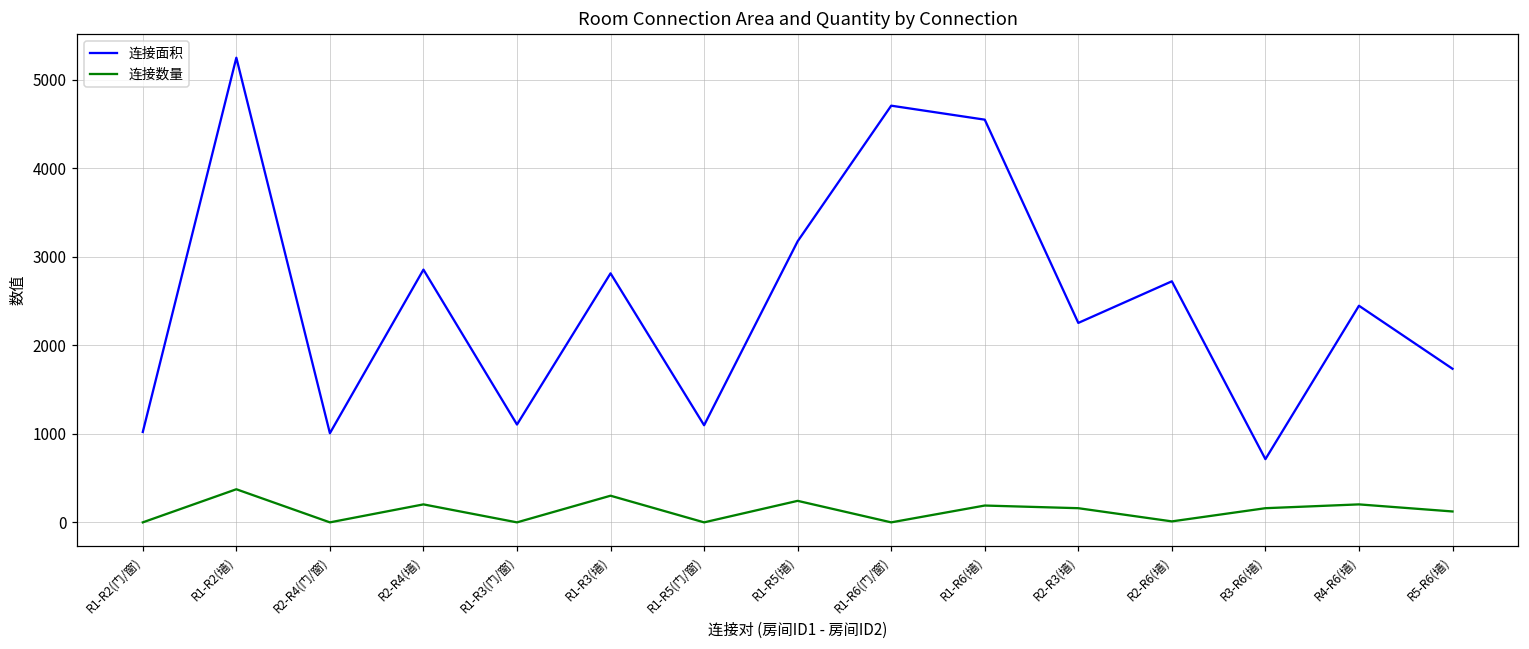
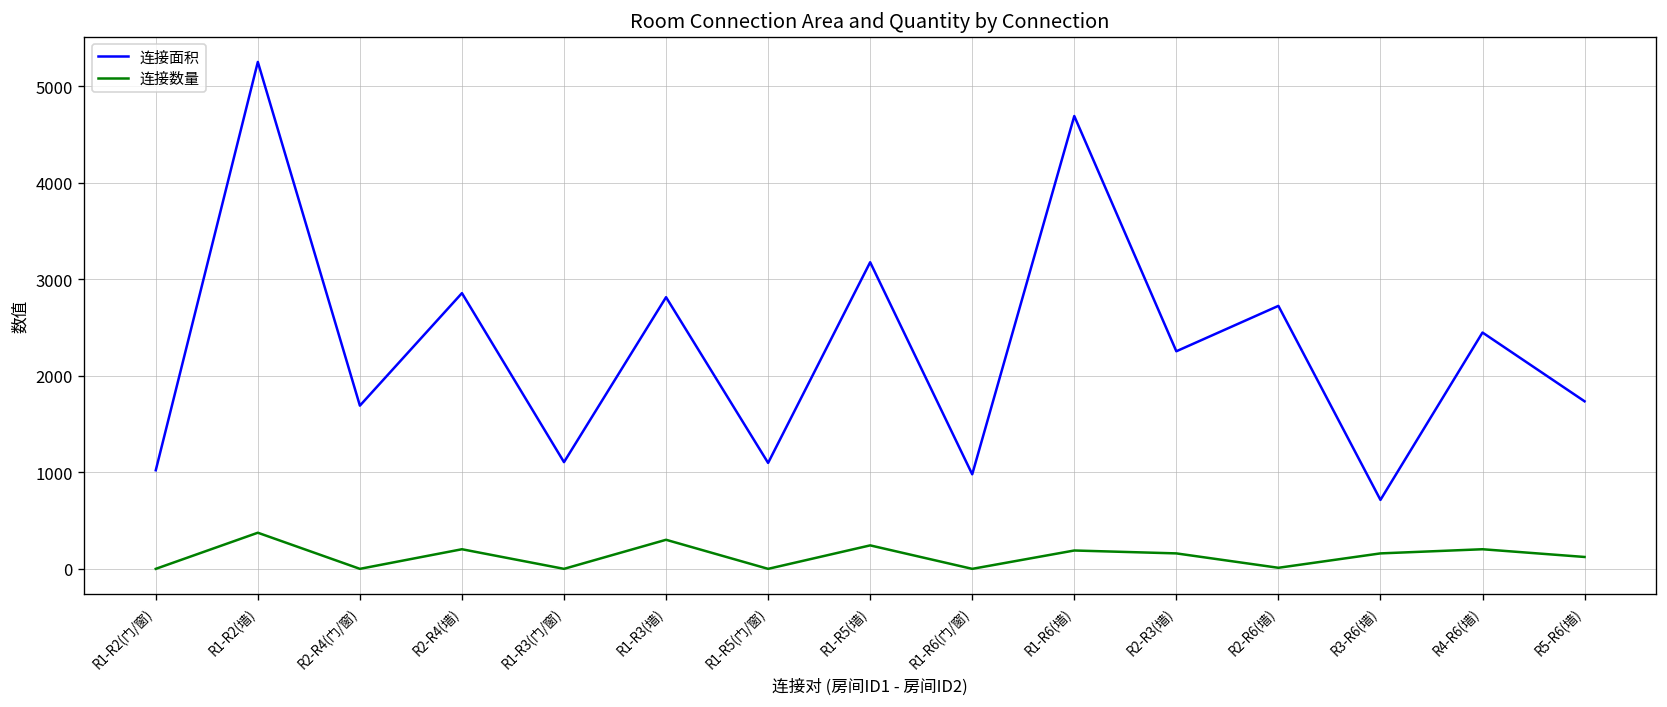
  {
    "连接面积": {
      "R1-R2(门/窗)": 1000,
      "R1-R2(墙)": 5300,
-     "R2-R4(门/窗)": 1000,
+     "R2-R4(门/窗)": 1700,
      "R2-R4(墙)": 2900,
      "R1-R3(门/窗)": 1100,
      "R1-R3(墙)": 2800,
      "R1-R5(门/窗)": 1100,
      "R1-R5(墙)": 3200,
-     "R1-R6(门/窗)": 4700,
-     "R1-R6(墙)": 4600,
+     "R1-R6(门/窗)": 1000,
+     "R1-R6(墙)": 4700,
      "R2-R3(墙)": 2300,
      "R2-R6(墙)": 2700,
      "R3-R6(墙)": 700,
      "R4-R6(墙)": 2400,
      "R5-R6(墙)": 1700
    },
    "连接数量": {
      "R1-R2(门/窗)": 0,
      "R1-R2(墙)": 400,
      "R2-R4(门/窗)": 0,
      "R2-R4(墙)": 200,
      "R1-R3(门/窗)": 0,
      "R1-R3(墙)": 300,
      "R1-R5(门/窗)": 0,
      "R1-R5(墙)": 200,
      "R1-R6(门/窗)": 0,
      "R1-R6(墙)": 200,
      "R2-R3(墙)": 200,
      "R2-R6(墙)": 0,
      "R3-R6(墙)": 200,
      "R4-R6(墙)": 200,
      "R5-R6(墙)": 100
    }
  }
